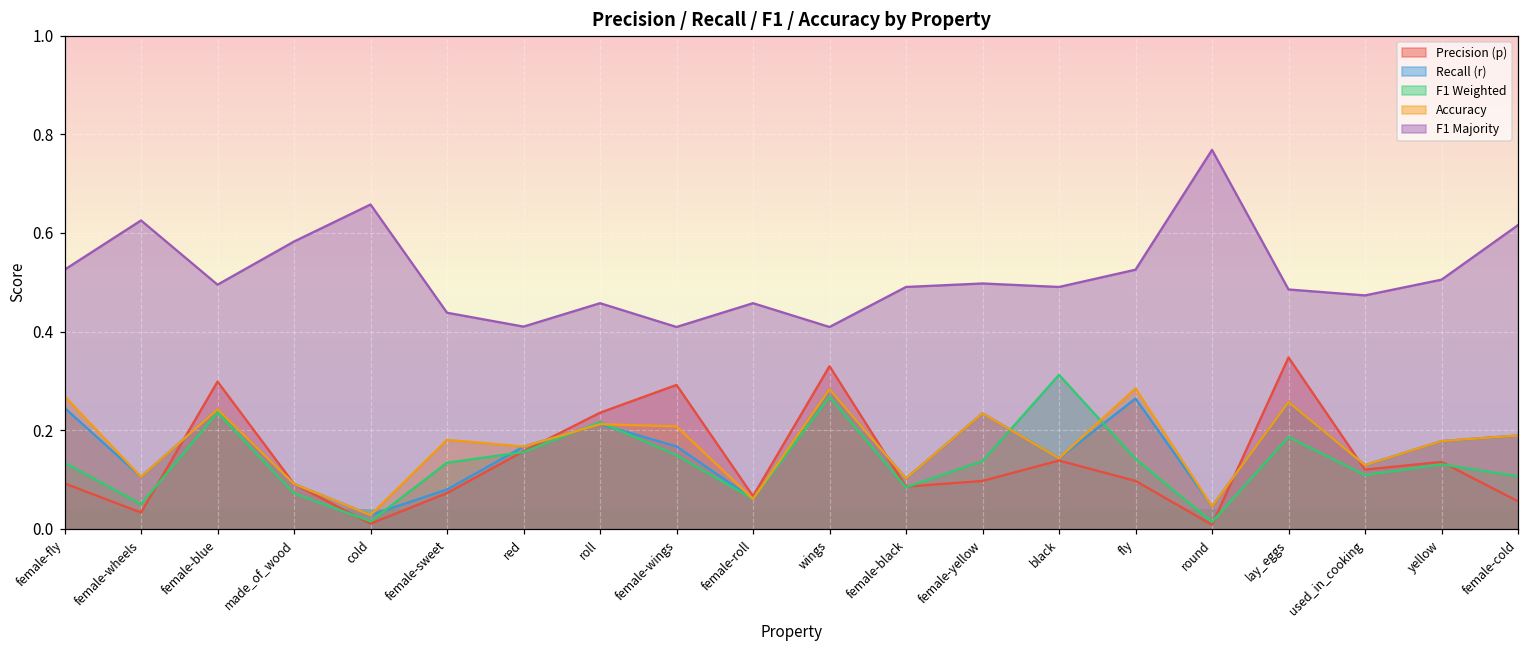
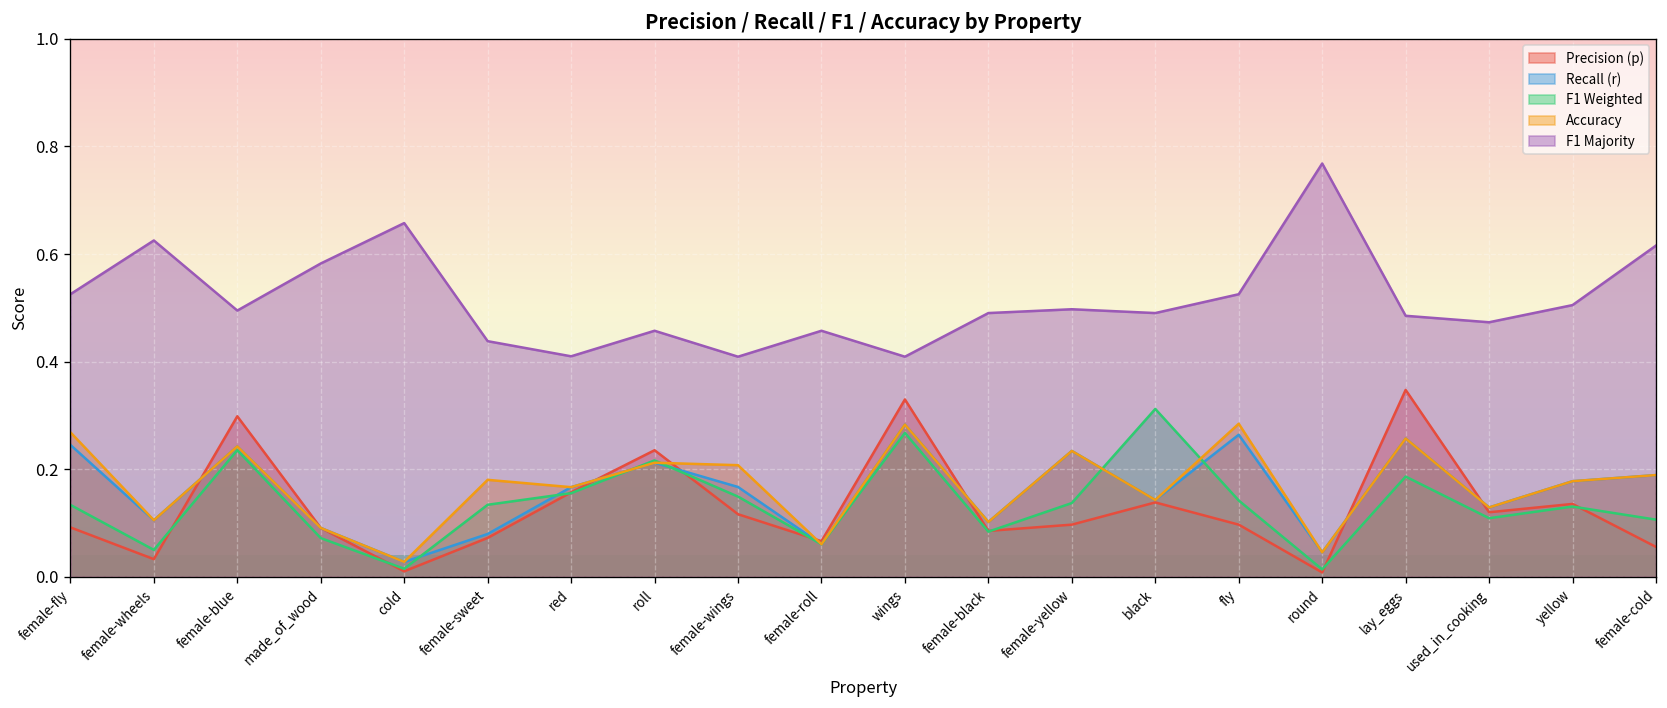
  {
    "Precision (p)": {
      "female-fly": 0.09,
      "female-blue": 0.30,
      "female-sweet": 0.07,
      "roll": 0.24,
-     "female-wings": 0.29,
+     "female-wings": 0.12,
      "wings": 0.33,
      "female-yellow": 0.10,
      "fly": 0.10,
      "lay_eggs": 0.35,
      "used_in_cooking": 0.12,
      "female-cold": 0.06
    },
    "Recall (r)": {
      "female-fly": 0.25,
      "female-sweet": 0.08,
      "female-wings": 0.17,
      "fly": 0.26
    },
    "F1 Weighted": {
      "female-fly": 0.13,
      "female-wheels": 0.05,
      "female-blue": 0.24,
      "made_of_wood": 0.07,
      "female-sweet": 0.13,
      "female-wings": 0.15,
      "wings": 0.27,
      "female-yellow": 0.14,
      "black": 0.31,
      "fly": 0.14,
      "lay_eggs": 0.19,
      "used_in_cooking": 0.11,
      "female-cold": 0.11
    },
    "Accuracy": {
      "female-fly": 0.27,
      "female-sweet": 0.18,
      "female-wings": 0.21,
      "fly": 0.28
    },
    "F1 Majority": {
      "female-fly": 0.53,
      "female-wheels": 0.63,
      "female-blue": 0.49,
      "made_of_wood": 0.58,
      "cold": 0.66,
      "female-sweet": 0.44,
      "red": 0.41,
      "roll": 0.46,
      "female-wings": 0.41,
      "female-roll": 0.46,
      "wings": 0.41,
      "female-black": 0.49,
      "female-yellow": 0.50,
      "black": 0.49,
      "fly": 0.53,
      "round": 0.77,
      "lay_eggs": 0.49,
      "used_in_cooking": 0.47,
      "yellow": 0.51,
      "female-cold": 0.62
    }
  }
